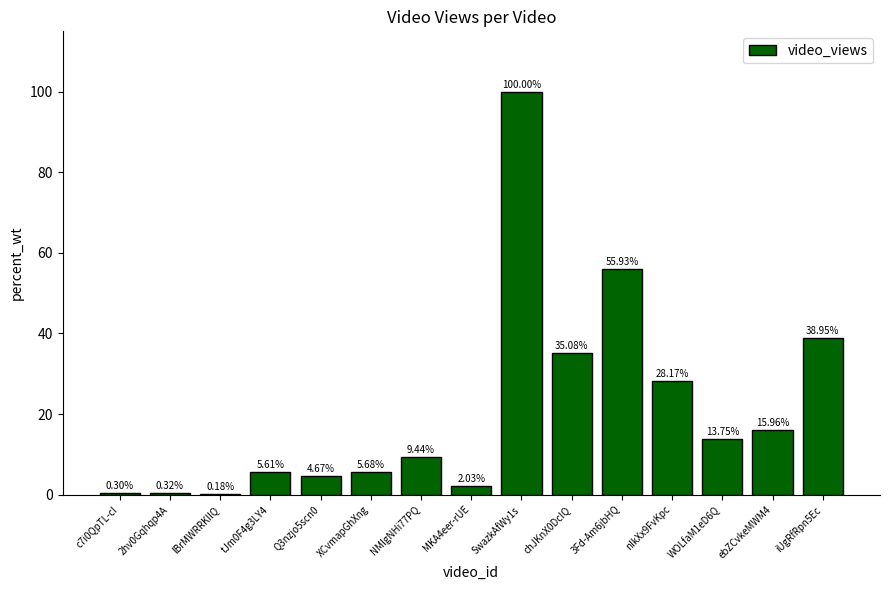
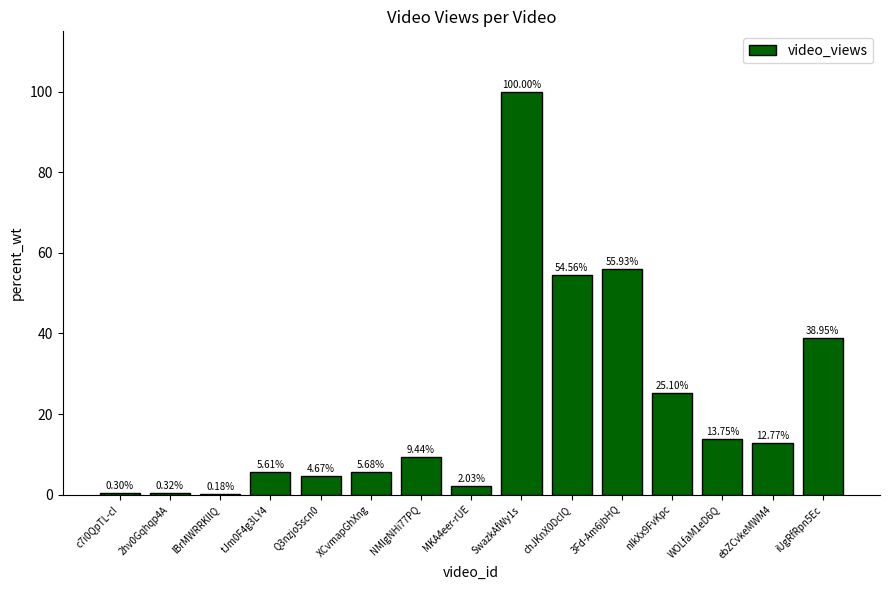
  {
    "c7i0QpTL-cI": "0.30%",
    "2hv0Gqhqp4A": "0.32%",
    "lBrMWRRKIlQ": "0.18%",
    "tJm0F4g3LY4": "5.61%",
    "Q3nzjo5scn0": "4.67%",
    "XCvmapGhXng": "5.68%",
    "NMlgNHi77PQ": "9.44%",
    "MKA4eer-rUE": "2.03%",
    "SwazkAfWy1s": "100.00%",
-   "chJKnX0DcIQ": "35.08%",
+   "chJKnX0DcIQ": "54.56%",
    "3Fd-Am6jbHQ": "55.93%",
-   "nIkXx9FvKpc": "28.17%",
+   "nIkXx9FvKpc": "25.10%",
    "WOLfaM1eD6Q": "13.75%",
-   "ebZCvkeMWM4": "15.96%",
+   "ebZCvkeMWM4": "12.77%",
    "iUgRfRpn5Ec": "38.95%"
  }
